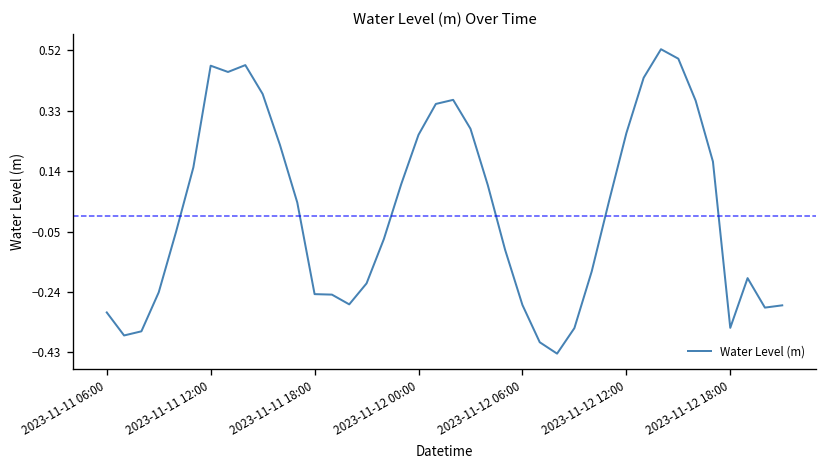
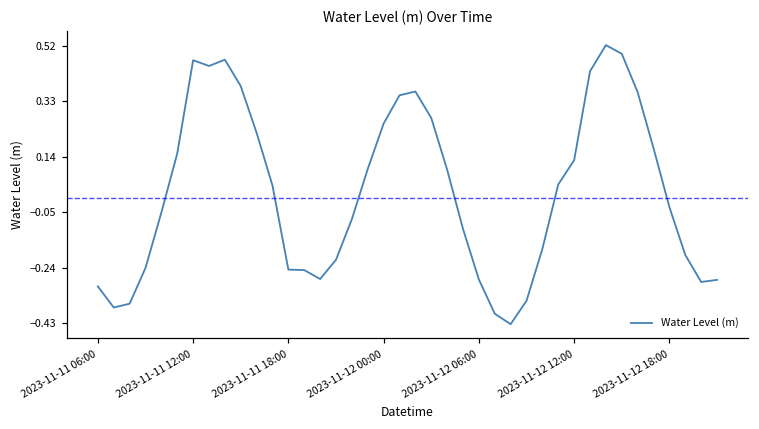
  {
    "2023-11-11 06:00": -0.30,
    "2023-11-11 12:00": 0.47,
    "2023-11-11 18:00": -0.25,
    "2023-11-12 00:00": 0.25,
    "2023-11-12 06:00": -0.28,
-   "2023-11-12 12:00": 0.26,
-   "2023-11-12 18:00": -0.35
+   "2023-11-12 12:00": 0.13,
+   "2023-11-12 18:00": -0.03
  }
